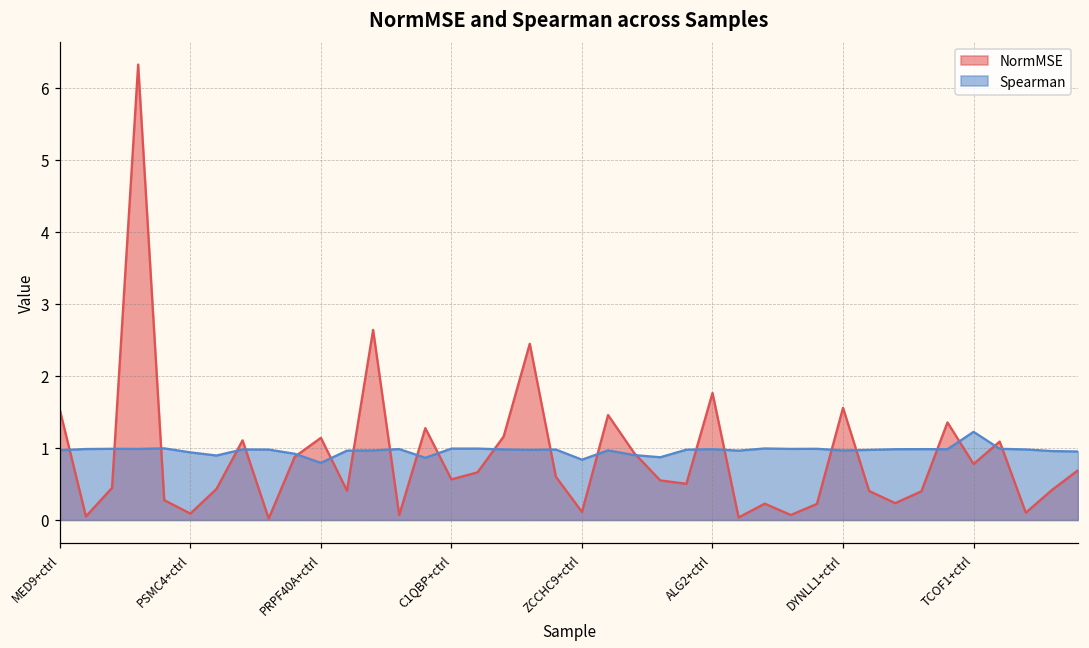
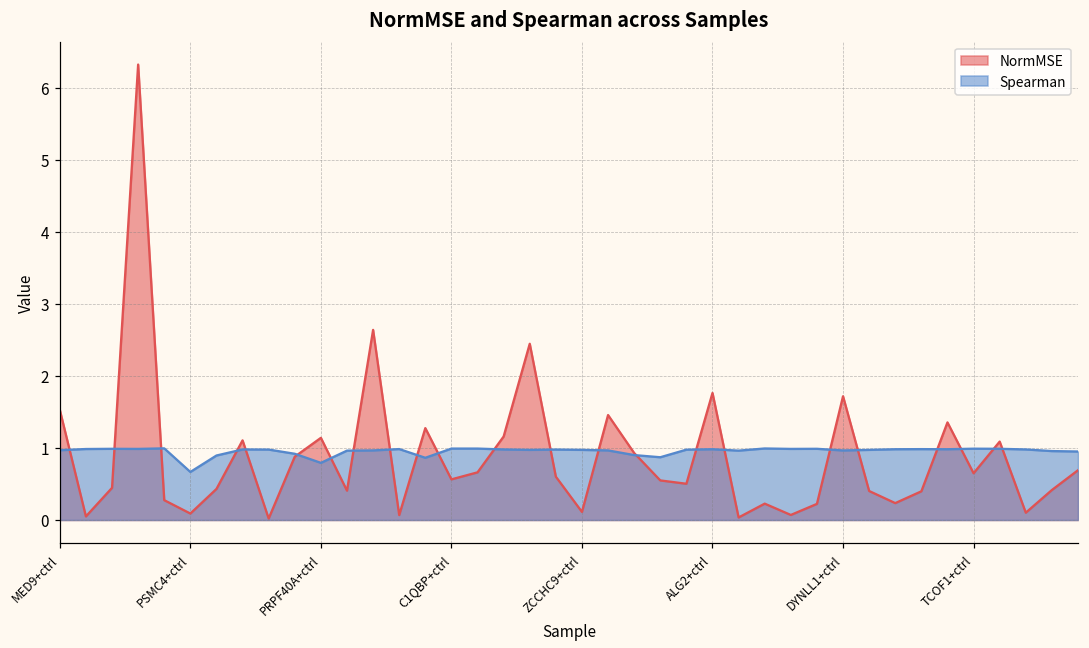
  {
    "NormMSE": {
      "MED9+ctrl": 1.5,
      "PSMC4+ctrl": 0.1,
      "PRPF40A+ctrl": 1.1,
      "C1QBP+ctrl": 0.6,
      "ZCCHC9+ctrl": 0.1,
      "ALG2+ctrl": 1.8,
-     "DYNLL1+ctrl": 1.6,
-     "TCOF1+ctrl": 0.8
+     "DYNLL1+ctrl": 1.7,
+     "TCOF1+ctrl": 0.6
    },
    "Spearman": {
      "MED9+ctrl": 1.0,
-     "PSMC4+ctrl": 0.9,
+     "PSMC4+ctrl": 0.7,
      "PRPF40A+ctrl": 0.8,
      "C1QBP+ctrl": 1.0,
-     "ZCCHC9+ctrl": 0.8,
+     "ZCCHC9+ctrl": 1.0,
      "ALG2+ctrl": 1.0,
      "DYNLL1+ctrl": 1.0,
-     "TCOF1+ctrl": 1.2
+     "TCOF1+ctrl": 1.0
    }
  }
